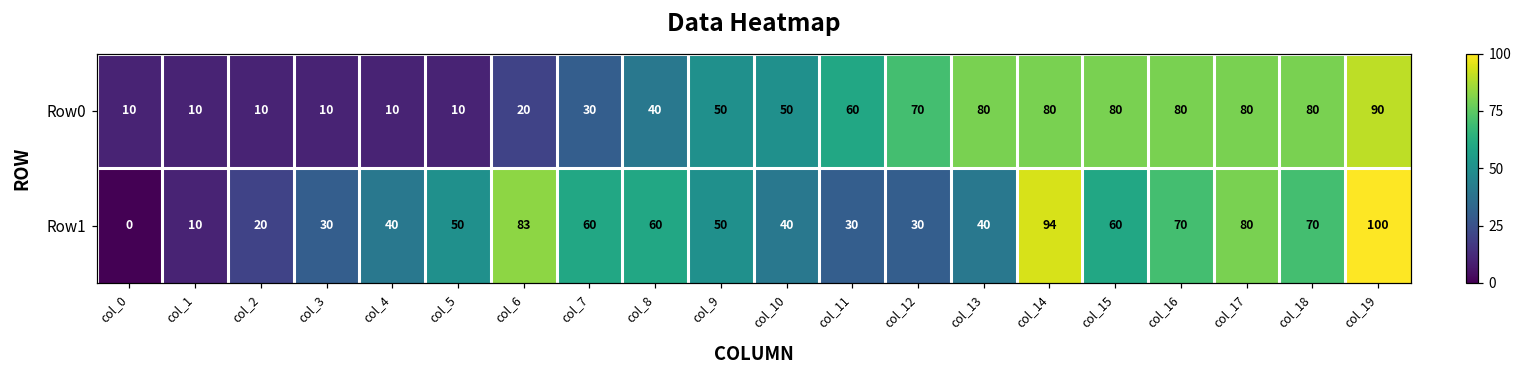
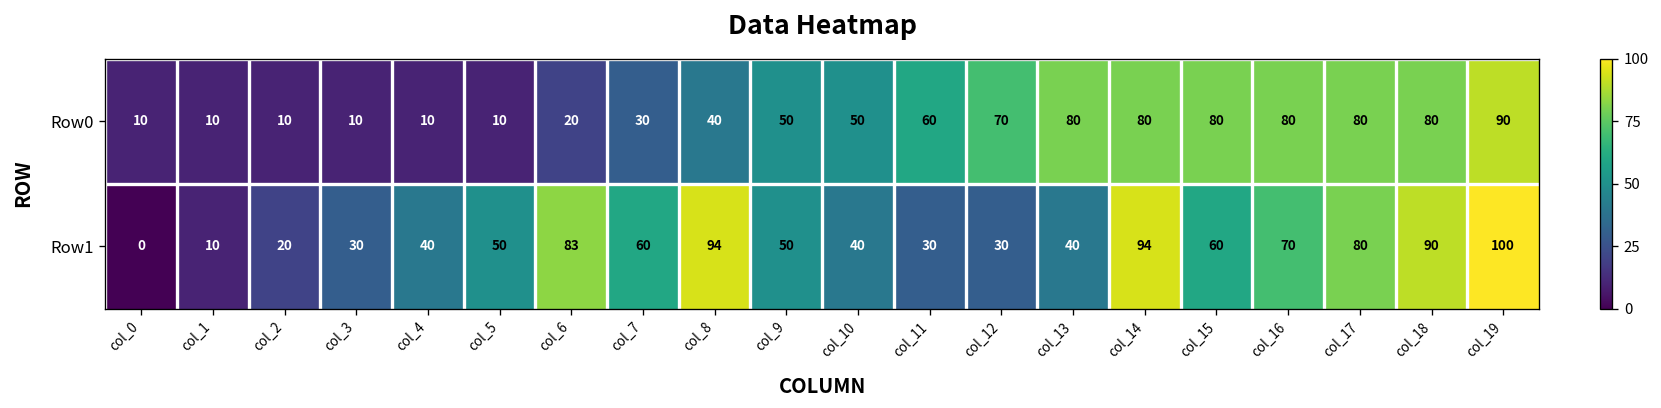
  {
    "Row0": {
      "col_0": 10,
      "col_1": 10,
      "col_2": 10,
      "col_3": 10,
      "col_4": 10,
      "col_5": 10,
      "col_6": 20,
      "col_7": 30,
      "col_8": 40,
      "col_9": 50,
      "col_10": 50,
      "col_11": 60,
      "col_12": 70,
      "col_13": 80,
      "col_14": 80,
      "col_15": 80,
      "col_16": 80,
      "col_17": 80,
      "col_18": 80,
      "col_19": 90
    },
    "Row1": {
      "col_0": 0,
      "col_1": 10,
      "col_2": 20,
      "col_3": 30,
      "col_4": 40,
      "col_5": 50,
      "col_6": 83,
      "col_7": 60,
-     "col_8": 60,
+     "col_8": 94,
      "col_9": 50,
      "col_10": 40,
      "col_11": 30,
      "col_12": 30,
      "col_13": 40,
      "col_14": 94,
      "col_15": 60,
      "col_16": 70,
      "col_17": 80,
-     "col_18": 70,
+     "col_18": 90,
      "col_19": 100
    }
  }
